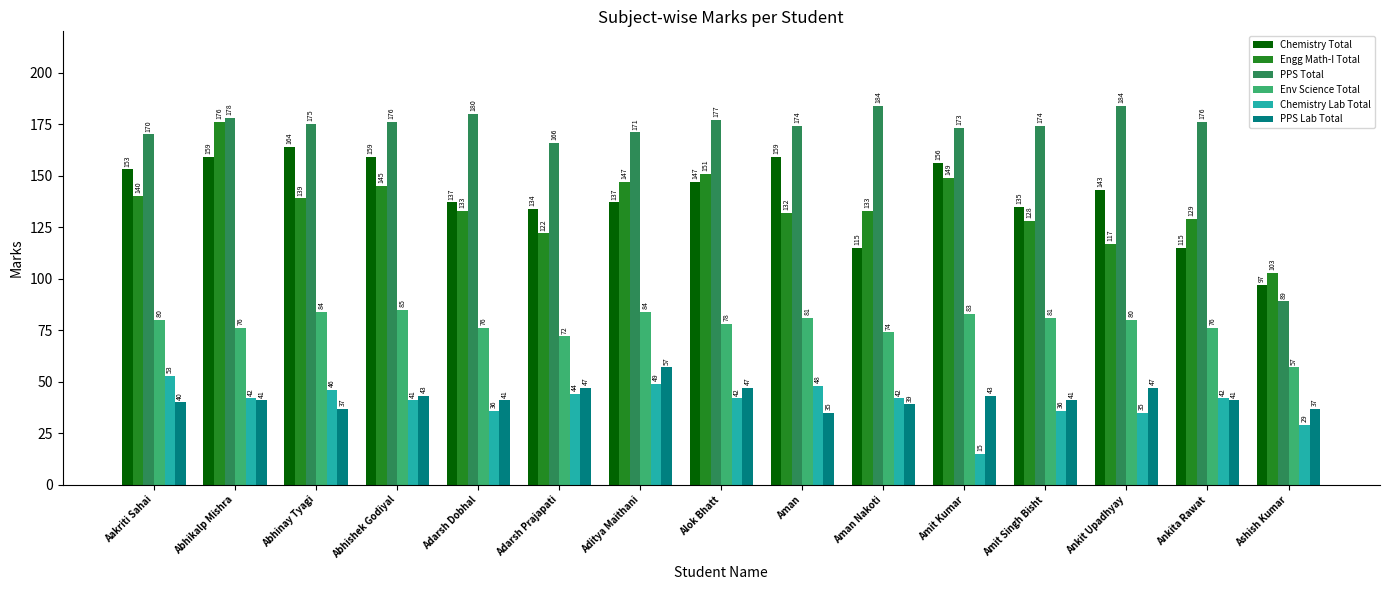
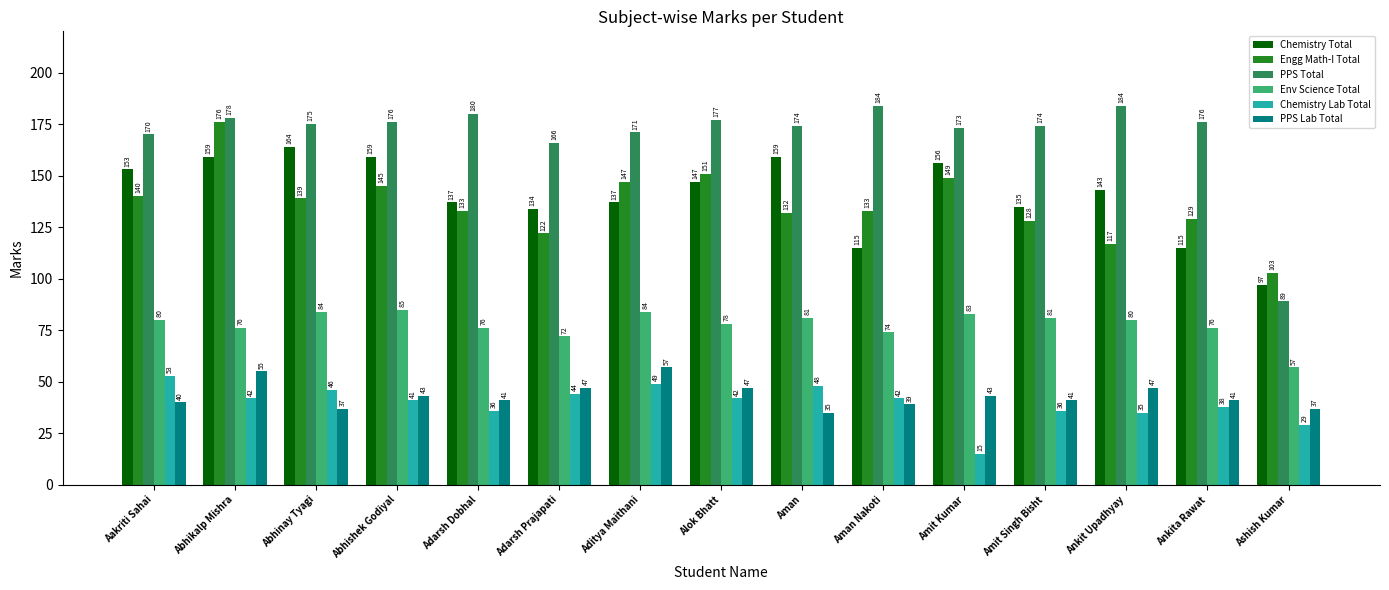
  {
    "Chemistry Total": {
      "Aakriti Sahai": 153,
      "Abhikalp Mishra": 159,
      "Abhinay Tyagi": 164,
      "Abhishek Godiyal": 159,
      "Adarsh Dobhal": 137,
      "Adarsh Prajapati": 134,
      "Aditya Maithani": 137,
      "Alok Bhatt": 147,
      "Aman": 159,
      "Aman Nakoti": 115,
      "Amit Kumar": 156,
      "Amit Singh Bisht": 135,
      "Ankit Upadhyay": 143,
      "Ankita Rawat": 115,
      "Ashish Kumar": 97
    },
    "Chemistry Lab Total": {
      "Aakriti Sahai": 53,
      "Abhikalp Mishra": 42,
      "Abhinay Tyagi": 46,
      "Abhishek Godiyal": 41,
      "Adarsh Dobhal": 36,
      "Adarsh Prajapati": 44,
      "Aditya Maithani": 49,
      "Alok Bhatt": 42,
      "Aman": 48,
      "Aman Nakoti": 42,
      "Amit Kumar": 15,
      "Amit Singh Bisht": 36,
      "Ankit Upadhyay": 35,
-     "Ankita Rawat": 42,
+     "Ankita Rawat": 38,
      "Ashish Kumar": 29
    },
    "PPS Lab Total": {
      "Aakriti Sahai": 40,
-     "Abhikalp Mishra": 41,
+     "Abhikalp Mishra": 55,
      "Abhinay Tyagi": 37,
      "Abhishek Godiyal": 43,
      "Adarsh Dobhal": 41,
      "Adarsh Prajapati": 47,
      "Aditya Maithani": 57,
      "Alok Bhatt": 47,
      "Aman": 35,
      "Aman Nakoti": 39,
      "Amit Kumar": 43,
      "Amit Singh Bisht": 41,
      "Ankit Upadhyay": 47,
      "Ankita Rawat": 41,
      "Ashish Kumar": 37
    }
  }
